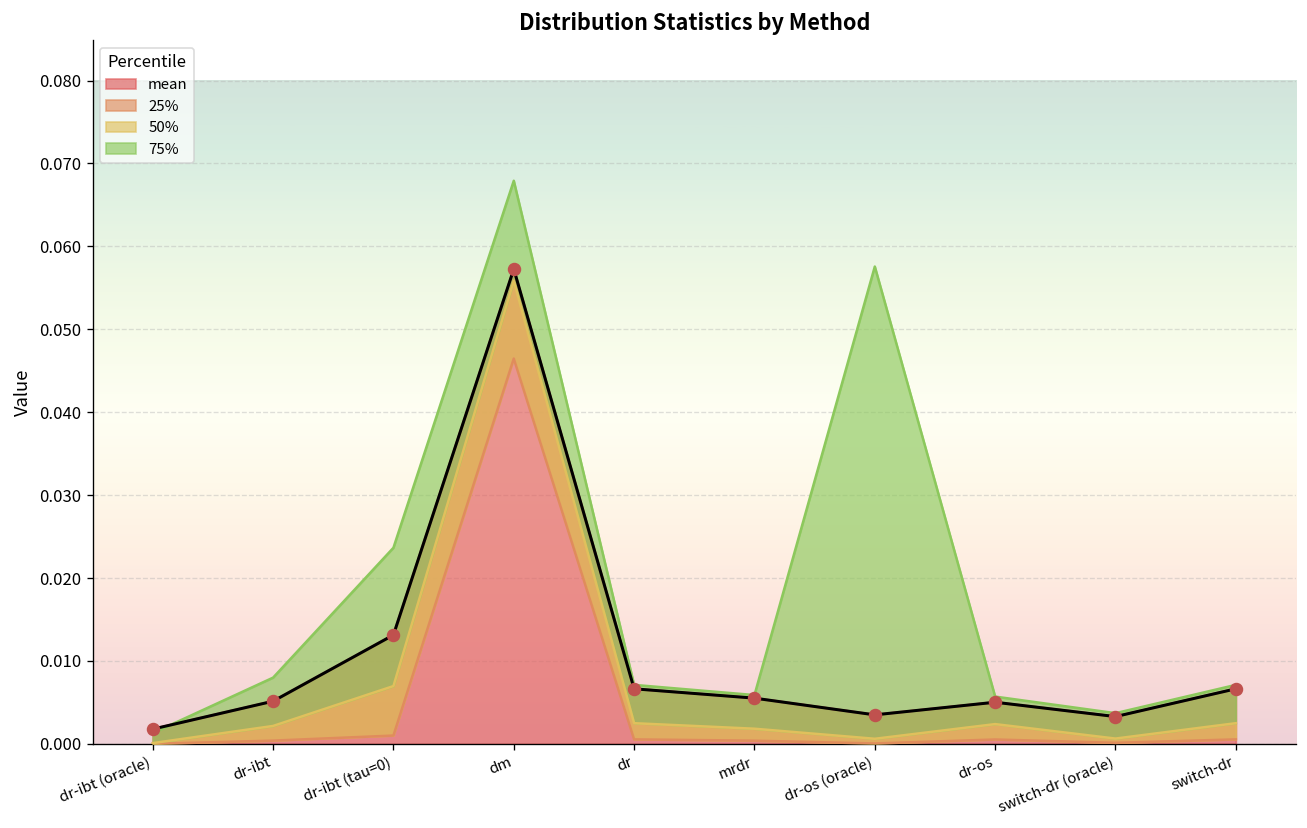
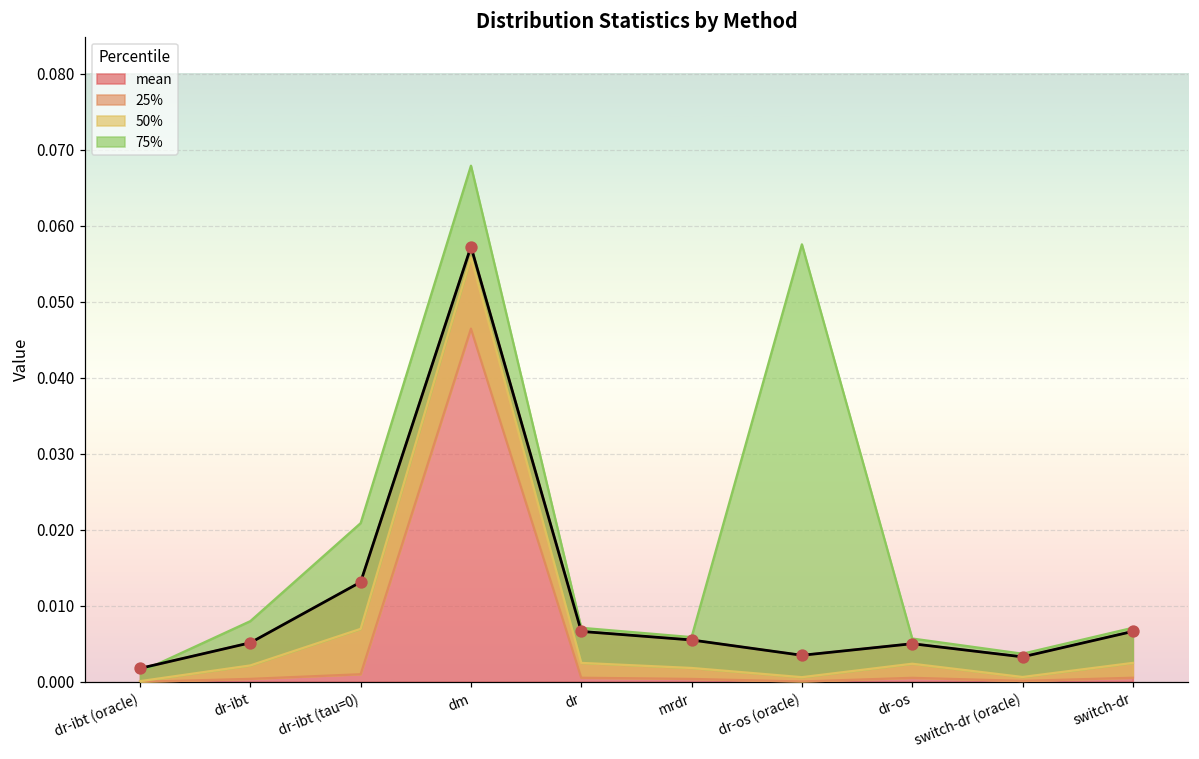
  {
    "75%": {
      "dr-ibt (oracle)": 0.001,
      "dr-ibt": 0.008,
-     "dr-ibt (tau=0)": 0.024,
+     "dr-ibt (tau=0)": 0.021,
      "dm": 0.068,
      "dr": 0.007,
      "mrdr": 0.006,
      "dr-os (oracle)": 0.058,
      "dr-os": 0.006,
      "switch-dr (oracle)": 0.004,
      "switch-dr": 0.007
    }
  }
